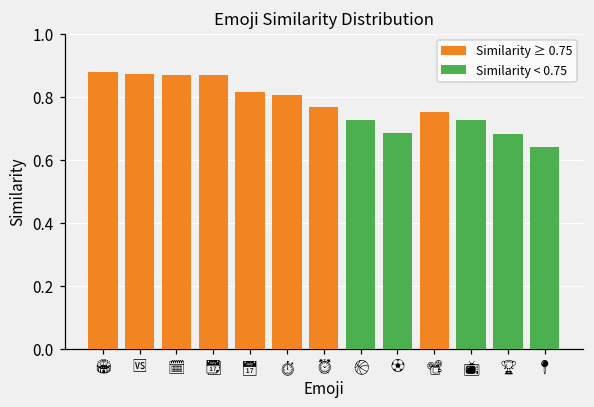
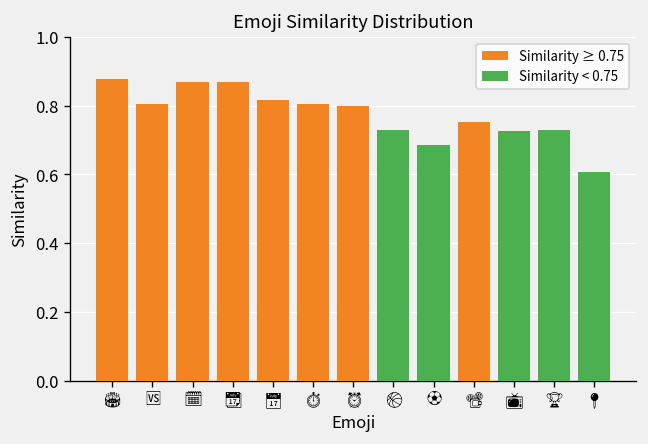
  {
    "Similarity ≥ 0.75": {
      "🏟": 0.88,
-     "🆚": 0.87,
+     "🆚": 0.80,
      "🗓": 0.87,
      "📆": 0.87,
      "📅": 0.82,
      "⏱": 0.81,
-     "⏰": 0.77,
+     "⏰": 0.80,
      "📽": 0.75
    },
    "Similarity < 0.75": {
      "🏀": 0.73,
      "⚽": 0.68,
      "📺": 0.73,
-     "🏆": 0.68,
-     "📍": 0.64
+     "🏆": 0.73,
+     "📍": 0.61
    }
  }
